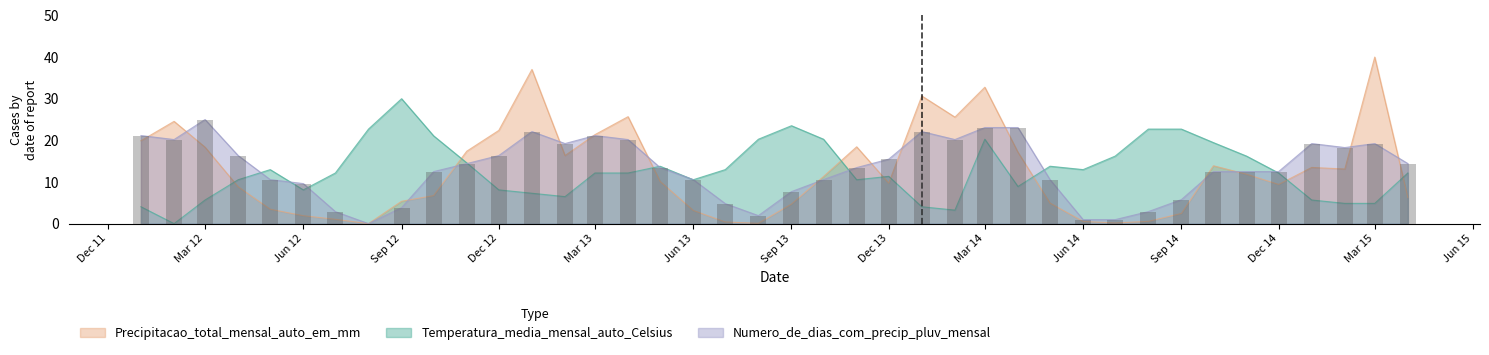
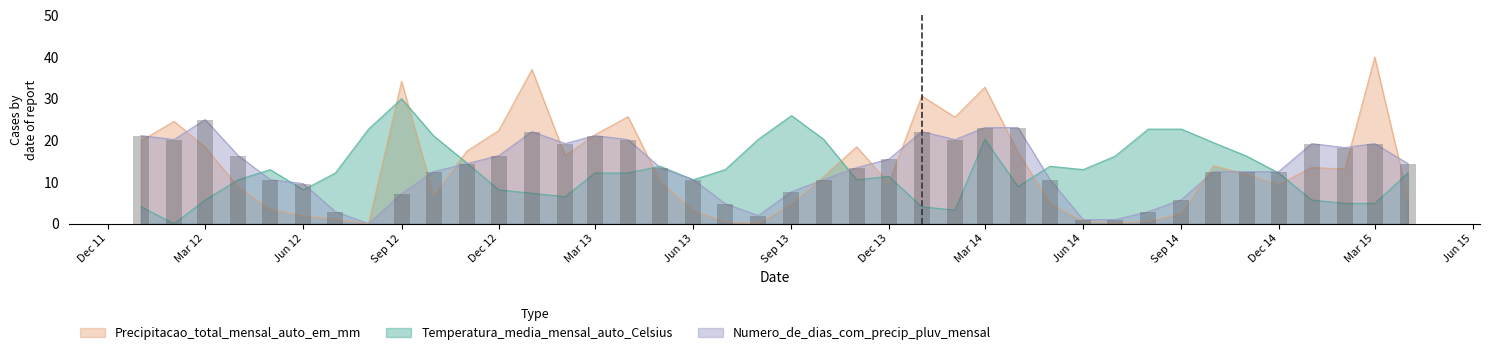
  {
    "Precipitacao_total_mensal_auto_em_mm": {
      "Mar 12": 18,
      "Jun 12": 2,
-     "Sep 12": 5,
+     "Sep 12": 34,
      "Dec 12": 22,
      "Jun 13": 3,
      "Sep 13": 5,
      "Dec 13": 10,
      "Mar 14": 33,
      "Sep 14": 2,
      "Dec 14": 9,
      "Mar 15": 40
    },
    "Numero_de_dias_com_precip_pluv_mensal": {
      "Mar 12": 25,
      "Jun 12": 10,
-     "Sep 12": 4,
+     "Sep 12": 7,
      "Dec 12": 16,
      "Mar 13": 21,
      "Jun 13": 11,
      "Sep 13": 8,
      "Dec 13": 15,
      "Mar 14": 23,
      "Jun 14": 1,
      "Sep 14": 6,
      "Dec 14": 13,
      "Mar 15": 19
    },
    "Temperatura_media_mensal_auto_Celsius": {
      "Mar 12": 6,
      "Jun 12": 8,
      "Sep 12": 30,
      "Dec 12": 8,
      "Mar 13": 12,
-     "Sep 13": 24,
+     "Sep 13": 26,
      "Dec 13": 11,
      "Mar 14": 20,
      "Jun 14": 13,
      "Sep 14": 23,
      "Mar 15": 5
    }
  }
